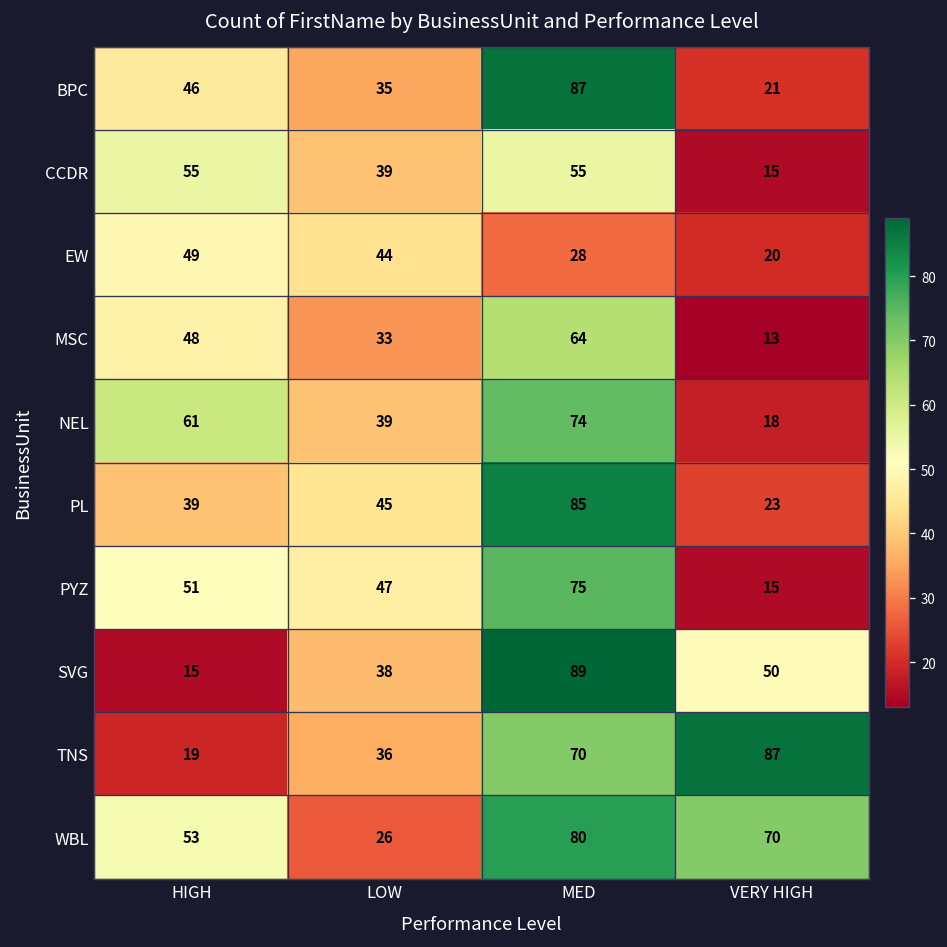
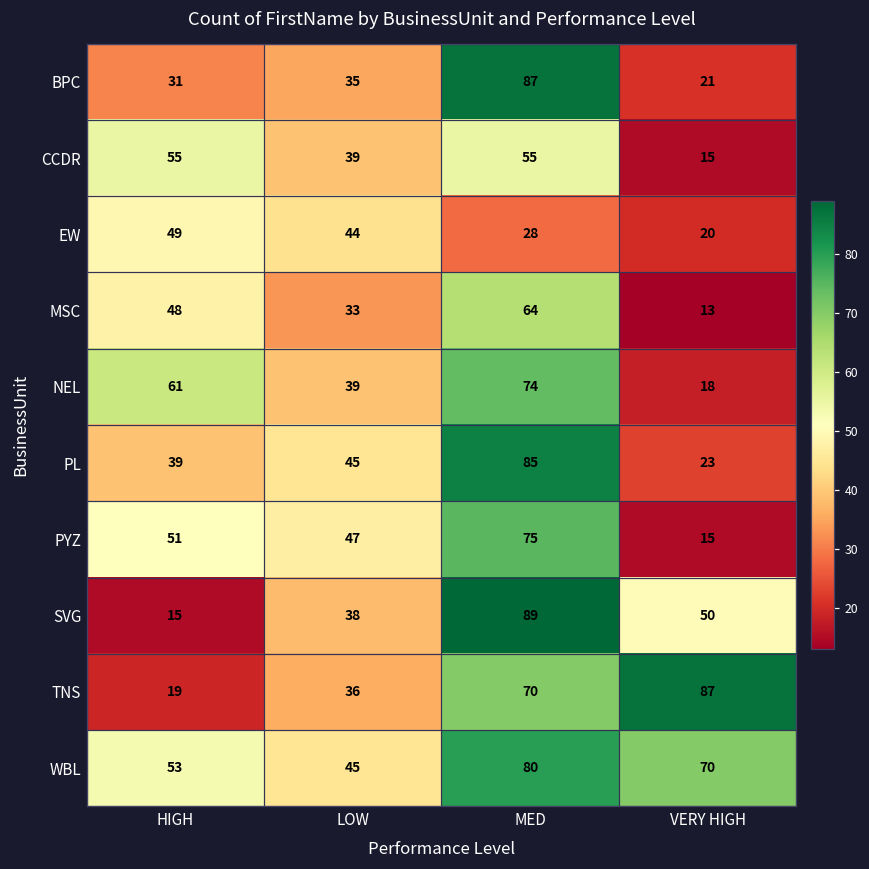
  {
    "BPC": {
-     "HIGH": 46,
+     "HIGH": 31,
      "LOW": 35,
      "MED": 87,
      "VERY HIGH": 21
    },
    "CCDR": {
      "HIGH": 55,
      "LOW": 39,
      "MED": 55,
      "VERY HIGH": 15
    },
    "EW": {
      "HIGH": 49,
      "LOW": 44,
      "MED": 28,
      "VERY HIGH": 20
    },
    "MSC": {
      "HIGH": 48,
      "LOW": 33,
      "MED": 64,
      "VERY HIGH": 13
    },
    "NEL": {
      "HIGH": 61,
      "LOW": 39,
      "MED": 74,
      "VERY HIGH": 18
    },
    "PL": {
      "HIGH": 39,
      "LOW": 45,
      "MED": 85,
      "VERY HIGH": 23
    },
    "PYZ": {
      "HIGH": 51,
      "LOW": 47,
      "MED": 75,
      "VERY HIGH": 15
    },
    "SVG": {
      "HIGH": 15,
      "LOW": 38,
      "MED": 89,
      "VERY HIGH": 50
    },
    "TNS": {
      "HIGH": 19,
      "LOW": 36,
      "MED": 70,
      "VERY HIGH": 87
    },
    "WBL": {
      "HIGH": 53,
-     "LOW": 26,
+     "LOW": 45,
      "MED": 80,
      "VERY HIGH": 70
    }
  }
